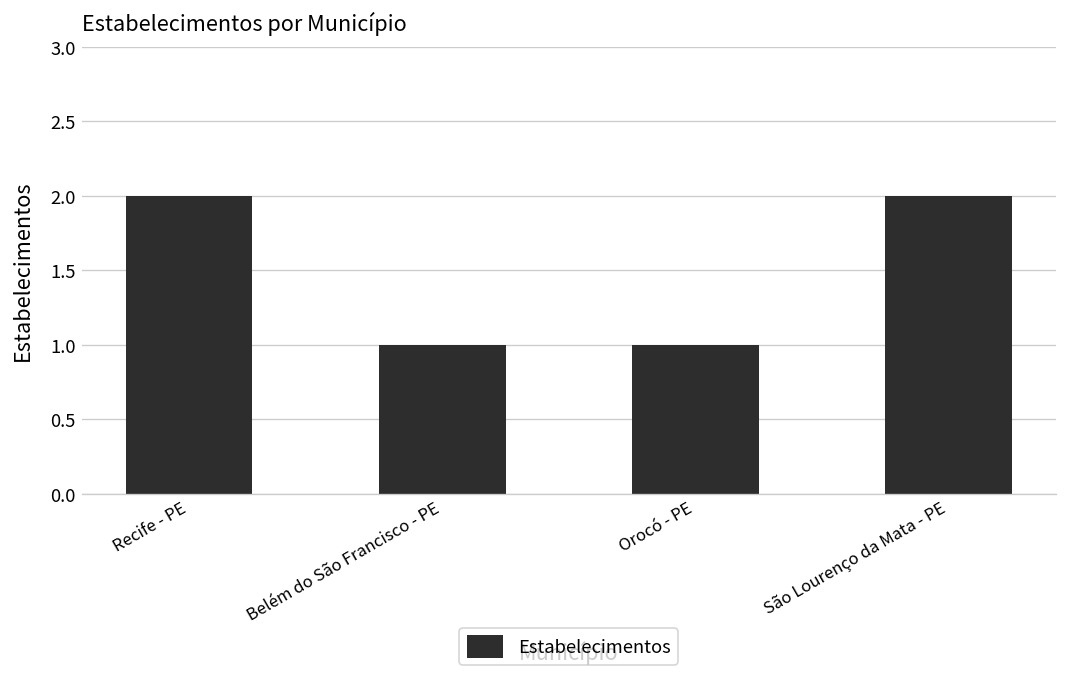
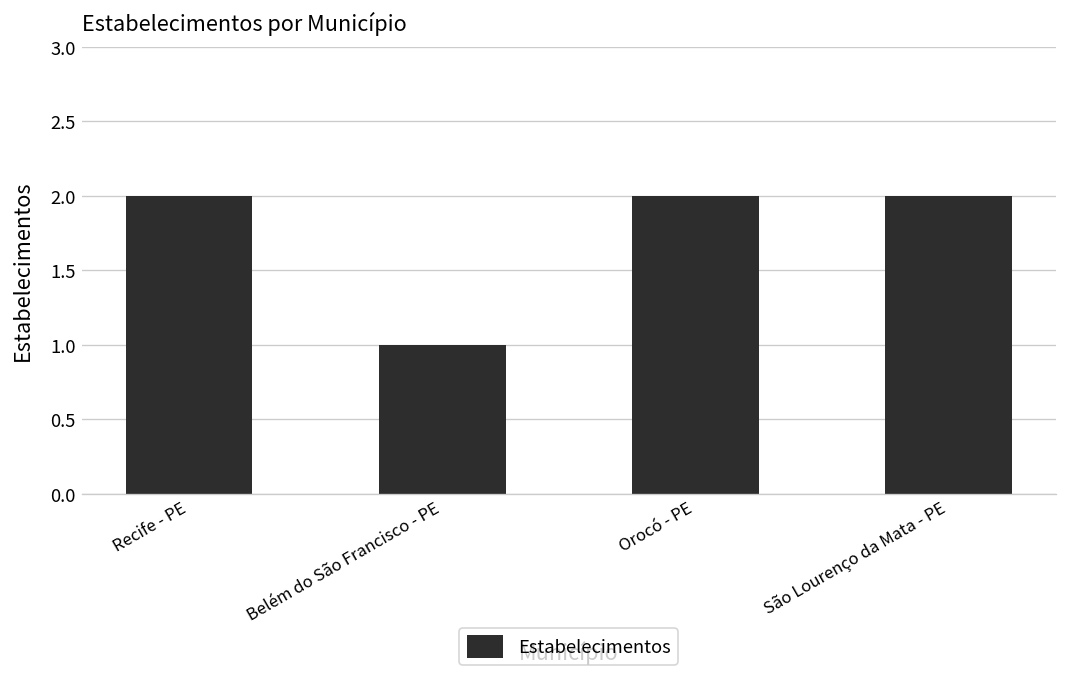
  {
    "Recife - PE": 2,
    "Belém do São Francisco - PE": 1,
-   "Orocó - PE": 1,
+   "Orocó - PE": 2,
    "São Lourenço da Mata - PE": 2
  }
